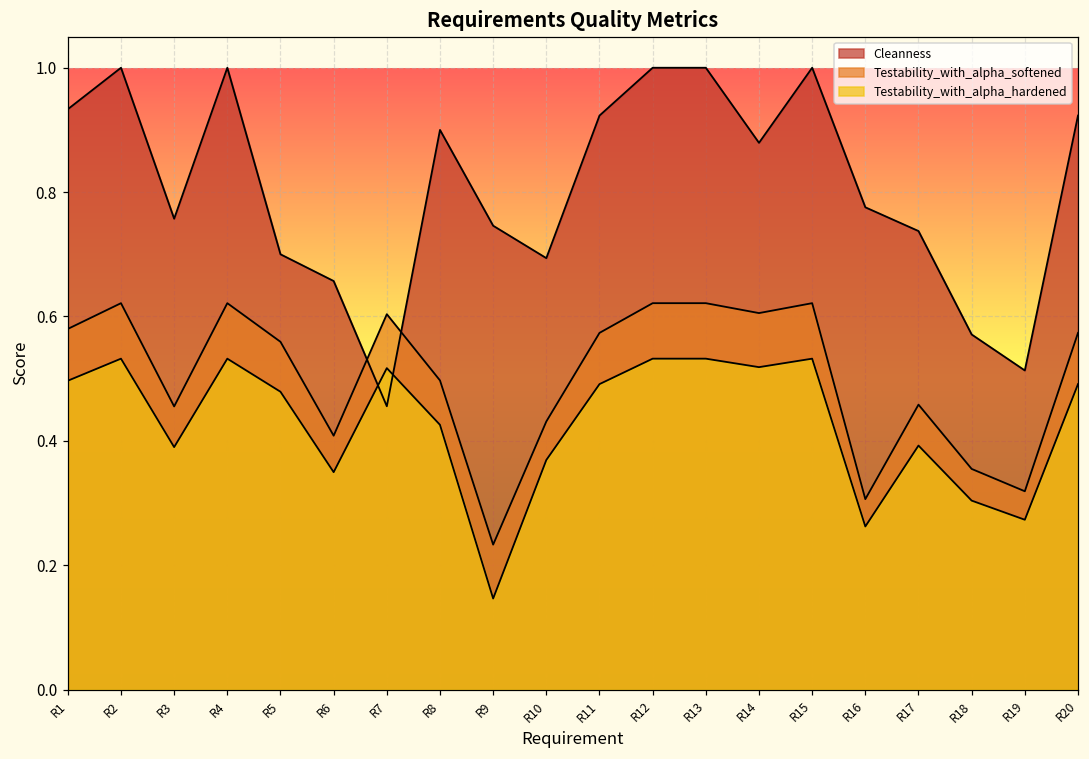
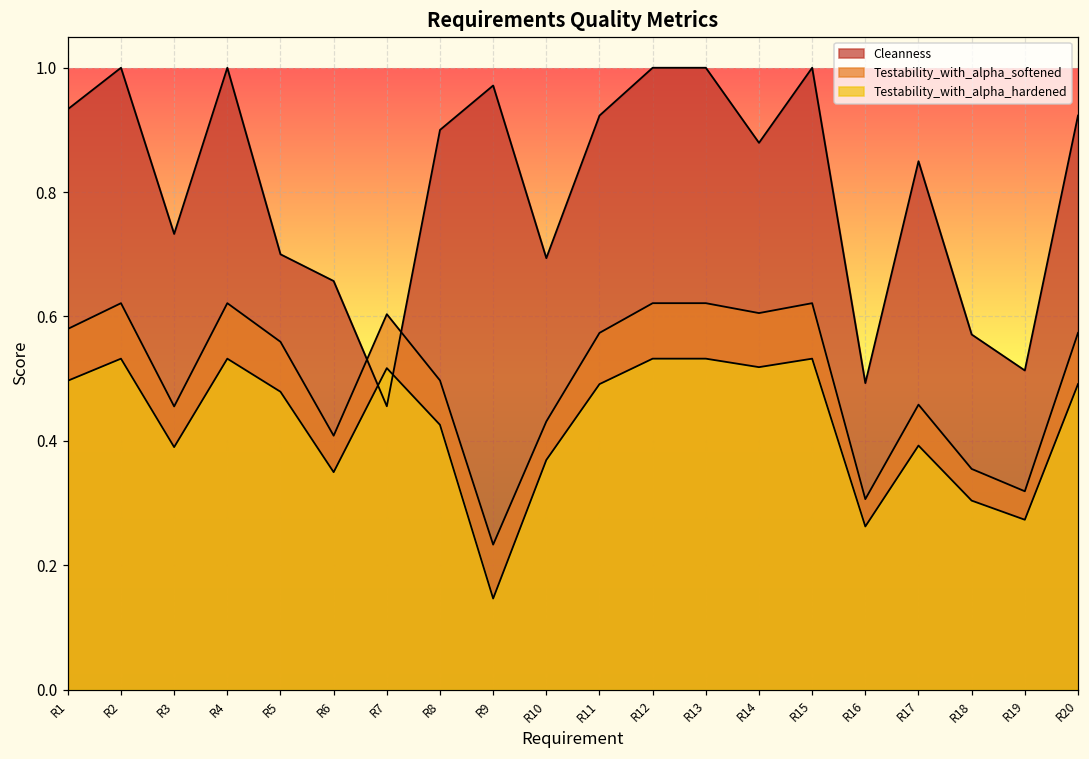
  {
    "Cleanness": {
      "R1": 0.93,
      "R2": 1.00,
-     "R3": 0.76,
+     "R3": 0.73,
      "R4": 1.00,
      "R5": 0.70,
      "R6": 0.66,
      "R7": 0.46,
      "R8": 0.90,
-     "R9": 0.75,
+     "R9": 0.97,
      "R10": 0.69,
      "R11": 0.92,
      "R12": 1.00,
      "R13": 1.00,
      "R14": 0.88,
      "R15": 1.00,
-     "R16": 0.78,
-     "R17": 0.74,
+     "R16": 0.49,
+     "R17": 0.85,
      "R18": 0.57,
      "R19": 0.51,
      "R20": 0.92
    },
    "Testability_with_alpha_softened": {
      "R1": 0.58,
      "R2": 0.62,
      "R3": 0.46,
      "R4": 0.62,
      "R5": 0.56,
      "R6": 0.41,
      "R7": 0.60,
      "R8": 0.50,
      "R9": 0.23,
      "R10": 0.43,
      "R11": 0.57,
      "R12": 0.62,
      "R13": 0.62,
      "R14": 0.61,
      "R15": 0.62,
      "R16": 0.31,
      "R17": 0.46,
      "R18": 0.35,
      "R19": 0.32,
      "R20": 0.57
    },
    "Testability_with_alpha_hardened": {
      "R1": 0.50,
      "R2": 0.53,
      "R3": 0.39,
      "R4": 0.53,
      "R5": 0.48,
      "R6": 0.35,
      "R7": 0.52,
      "R8": 0.43,
      "R9": 0.15,
      "R10": 0.37,
      "R11": 0.49,
      "R12": 0.53,
      "R13": 0.53,
      "R14": 0.52,
      "R15": 0.53,
      "R16": 0.26,
      "R17": 0.39,
      "R18": 0.30,
      "R19": 0.27,
      "R20": 0.49
    }
  }
